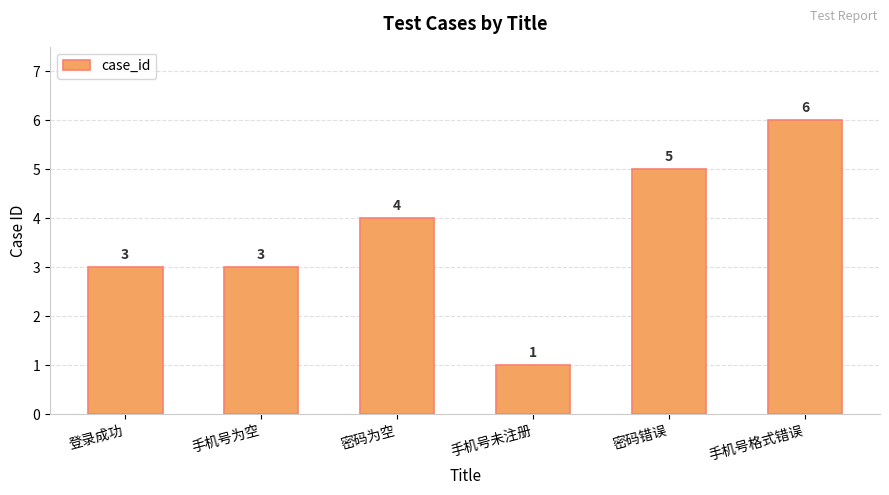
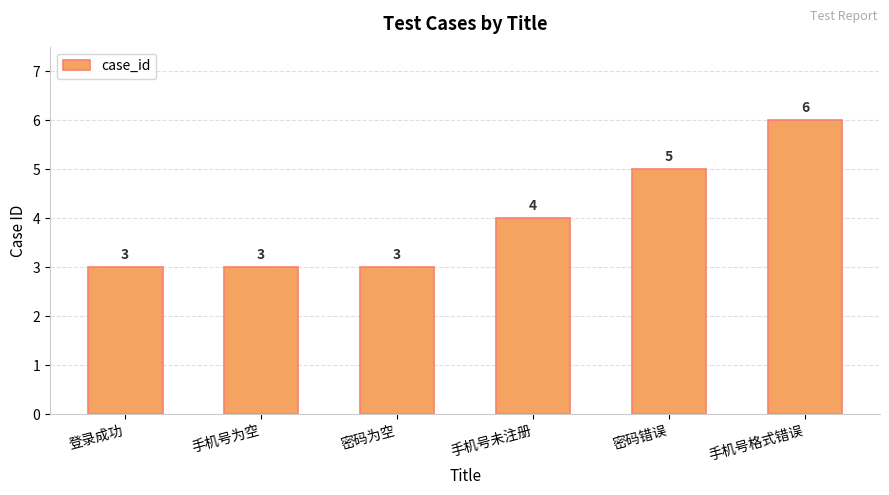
  {
    "登录成功": 3,
    "手机号为空": 3,
-   "密码为空": 4,
-   "手机号未注册": 1,
+   "密码为空": 3,
+   "手机号未注册": 4,
    "密码错误": 5,
    "手机号格式错误": 6
  }
